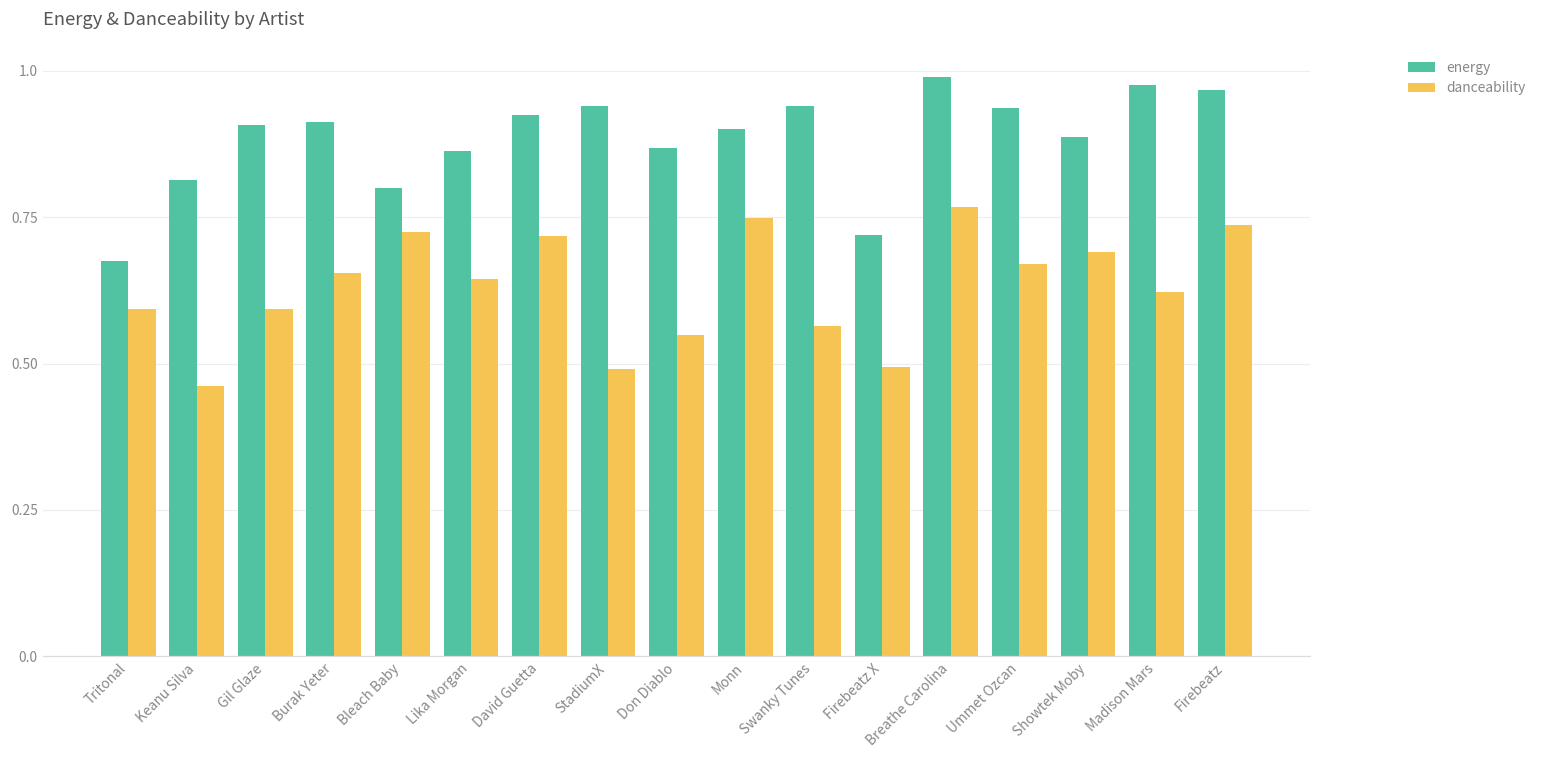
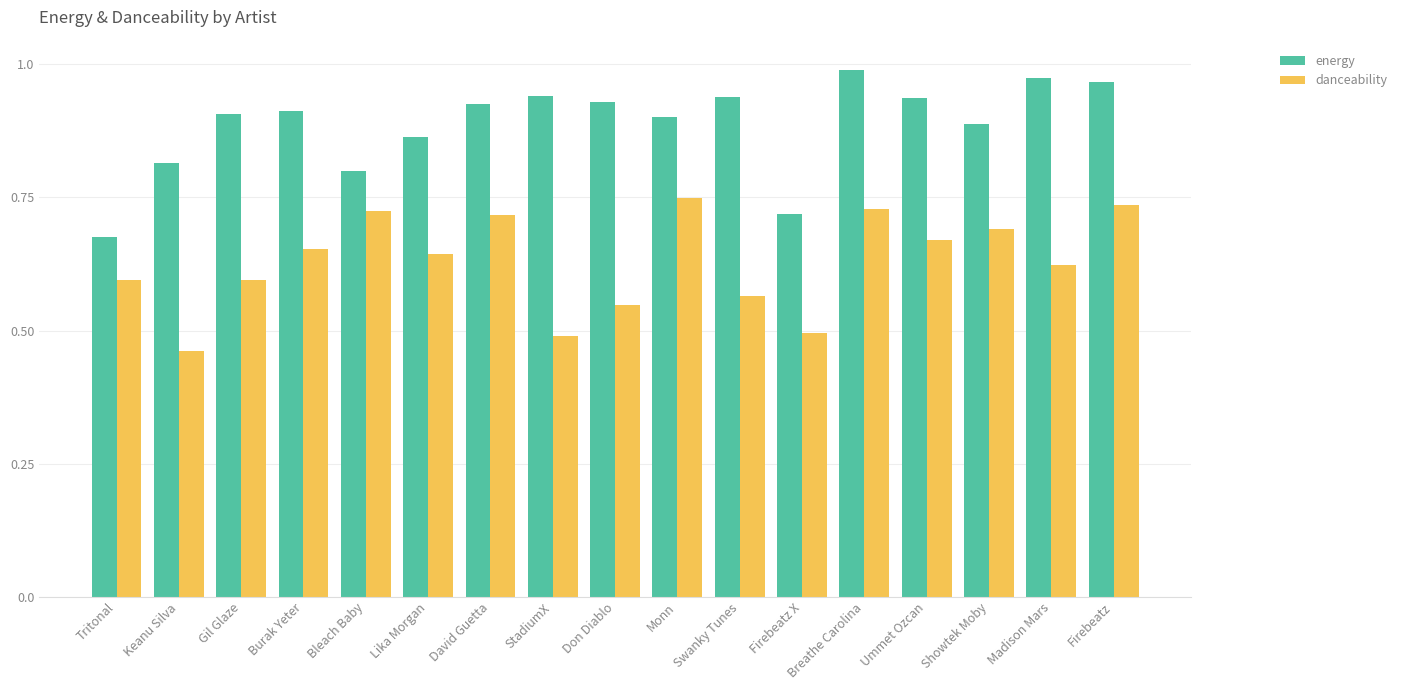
  {
    "energy": {
      "Tritonal": 0.68,
      "Keanu Silva": 0.81,
      "Gil Glaze": 0.91,
      "Burak Yeter": 0.91,
      "Bleach Baby": 0.80,
      "Lika Morgan": 0.86,
      "David Guetta": 0.93,
      "StadiumX": 0.94,
-     "Don Diablo": 0.87,
+     "Don Diablo": 0.93,
      "Monn": 0.90,
      "Swanky Tunes": 0.94,
      "Firebeatz X": 0.72,
      "Breathe Carolina": 0.99,
      "Ummet Ozcan": 0.94,
      "Showtek Moby": 0.89,
      "Madison Mars": 0.98,
      "Firebeatz": 0.97
    },
    "danceability": {
      "Tritonal": 0.59,
      "Keanu Silva": 0.46,
      "Gil Glaze": 0.59,
      "Burak Yeter": 0.65,
      "Bleach Baby": 0.73,
      "Lika Morgan": 0.64,
      "David Guetta": 0.72,
      "StadiumX": 0.49,
      "Don Diablo": 0.55,
      "Monn": 0.75,
      "Swanky Tunes": 0.56,
      "Firebeatz X": 0.50,
-     "Breathe Carolina": 0.77,
+     "Breathe Carolina": 0.73,
      "Ummet Ozcan": 0.67,
      "Showtek Moby": 0.69,
      "Madison Mars": 0.62,
      "Firebeatz": 0.74
    }
  }
